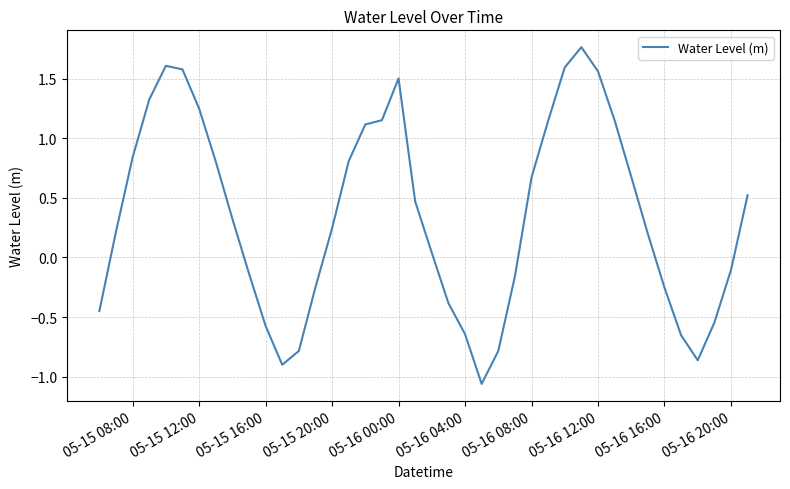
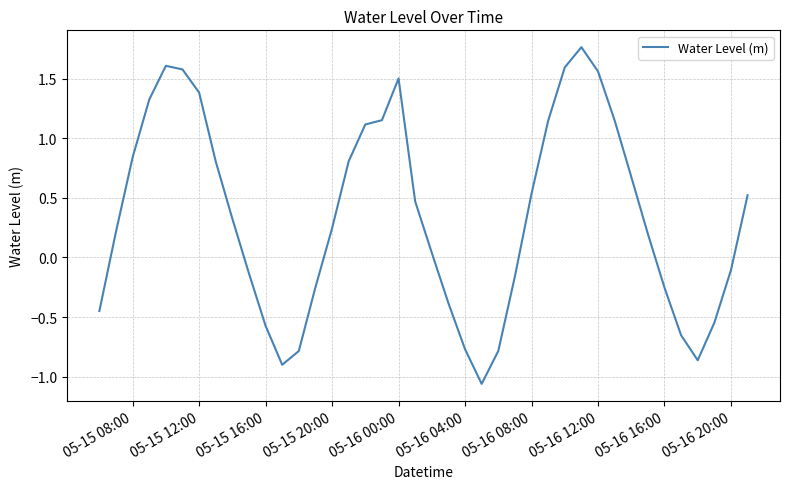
  {
    "05-15 08:00": 0.84,
-   "05-15 12:00": 1.25,
+   "05-15 12:00": 1.38,
    "05-15 16:00": -0.57,
    "05-15 20:00": 0.24,
    "05-16 00:00": 1.50,
-   "05-16 04:00": -0.64,
-   "05-16 08:00": 0.67,
+   "05-16 04:00": -0.77,
+   "05-16 08:00": 0.53,
    "05-16 12:00": 1.56,
    "05-16 16:00": -0.25,
    "05-16 20:00": -0.11
  }
